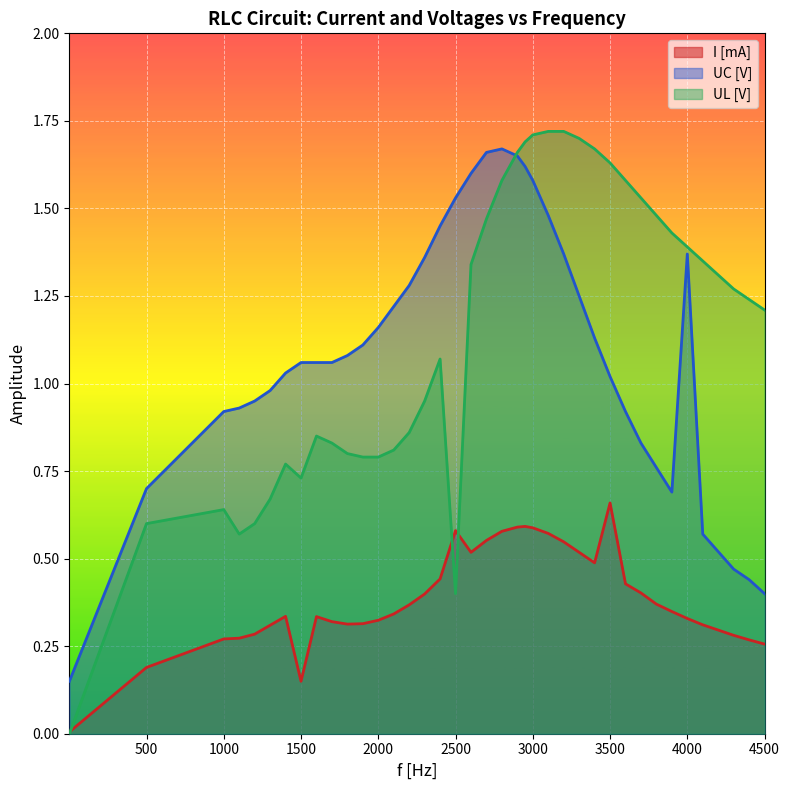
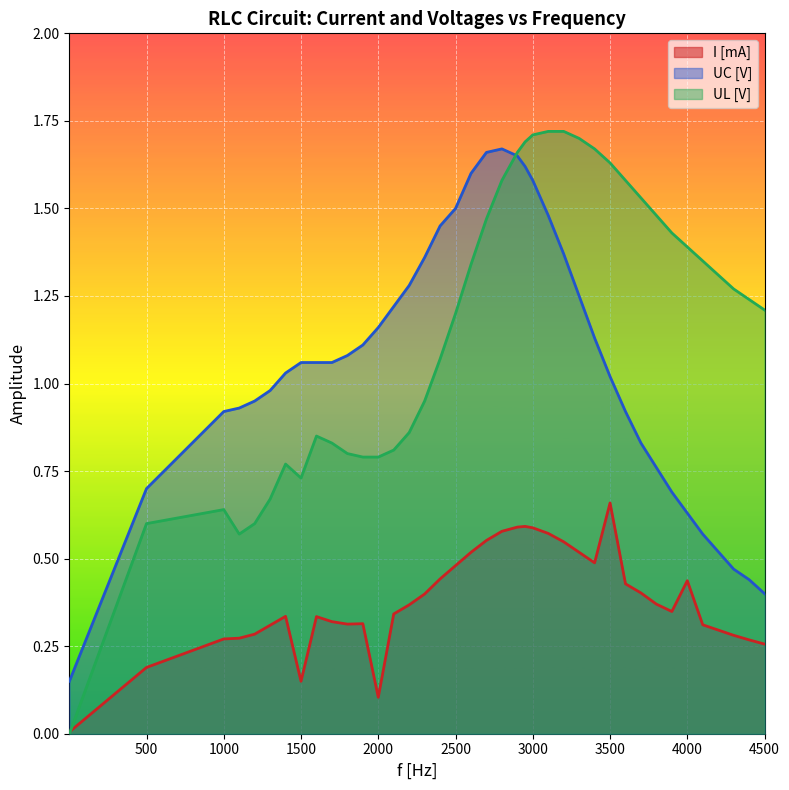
  {
    "I [mA]": {
      "500": 0.19,
      "1000": 0.27,
      "1500": 0.15,
-     "2000": 0.32,
-     "2500": 0.58,
+     "2000": 0.10,
+     "2500": 0.48,
      "3000": 0.59,
      "3500": 0.66,
-     "4000": 0.33,
+     "4000": 0.44,
      "4500": 0.26
    },
    "UC [V]": {
      "500": 0.70,
      "1000": 0.92,
      "1500": 1.06,
      "2000": 1.16,
-     "2500": 1.53,
+     "2500": 1.50,
      "3000": 1.58,
      "3500": 1.02,
-     "4000": 1.37,
+     "4000": 0.63,
      "4500": 0.40
    },
    "UL [V]": {
      "500": 0.6,
      "1000": 0.64,
      "1500": 0.73,
      "2000": 0.79,
-     "2500": 0.4,
+     "2500": 1.2,
      "3000": 1.71,
      "3500": 1.63,
      "4000": 1.39,
      "4500": 1.21
    }
  }
